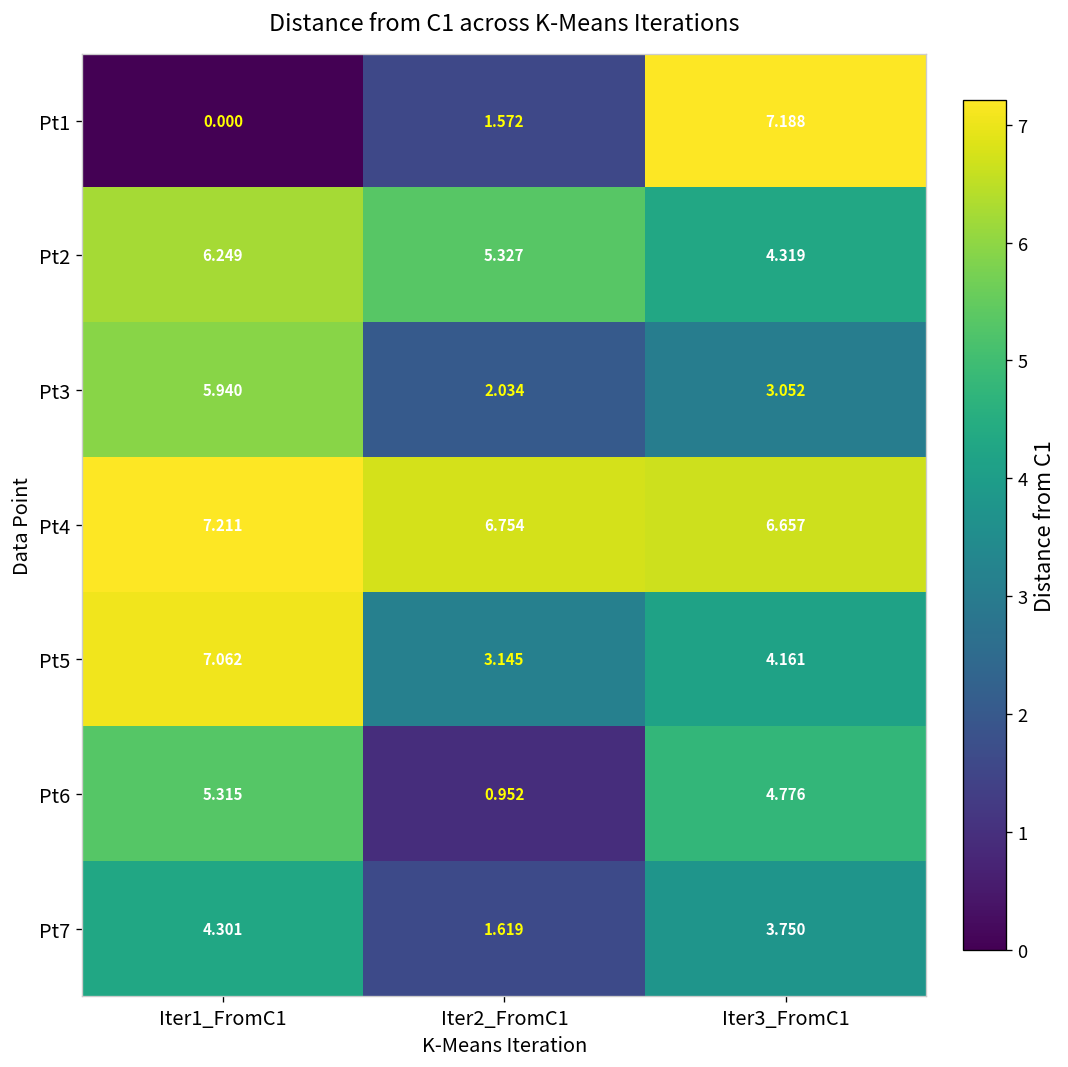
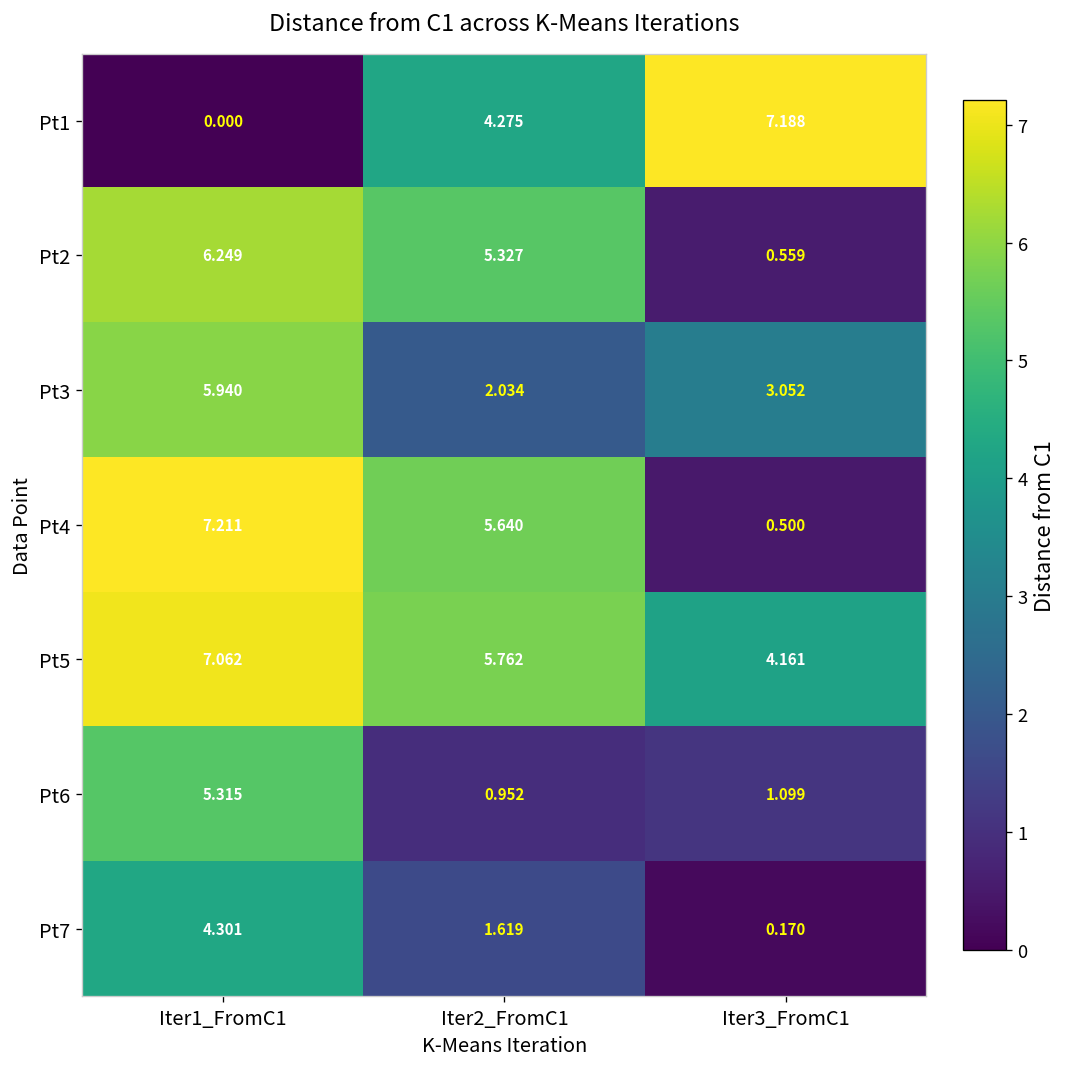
  {
    "Pt1": {
      "Iter1_FromC1": 0.000,
-     "Iter2_FromC1": 1.572,
+     "Iter2_FromC1": 4.275,
      "Iter3_FromC1": 7.188
    },
    "Pt2": {
      "Iter1_FromC1": 6.249,
      "Iter2_FromC1": 5.327,
-     "Iter3_FromC1": 4.319
+     "Iter3_FromC1": 0.559
    },
    "Pt3": {
      "Iter1_FromC1": 5.940,
      "Iter2_FromC1": 2.034,
      "Iter3_FromC1": 3.052
    },
    "Pt4": {
      "Iter1_FromC1": 7.211,
-     "Iter2_FromC1": 6.754,
-     "Iter3_FromC1": 6.657
+     "Iter2_FromC1": 5.640,
+     "Iter3_FromC1": 0.500
    },
    "Pt5": {
      "Iter1_FromC1": 7.062,
-     "Iter2_FromC1": 3.145,
+     "Iter2_FromC1": 5.762,
      "Iter3_FromC1": 4.161
    },
    "Pt6": {
      "Iter1_FromC1": 5.315,
      "Iter2_FromC1": 0.952,
-     "Iter3_FromC1": 4.776
+     "Iter3_FromC1": 1.099
    },
    "Pt7": {
      "Iter1_FromC1": 4.301,
      "Iter2_FromC1": 1.619,
-     "Iter3_FromC1": 3.750
+     "Iter3_FromC1": 0.170
    }
  }
